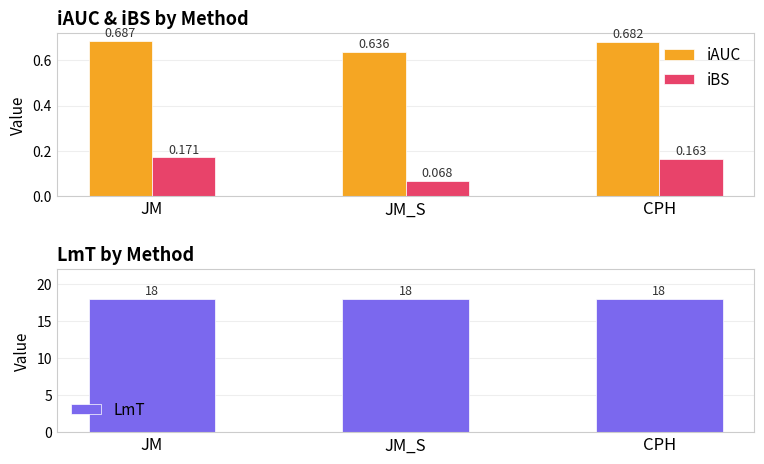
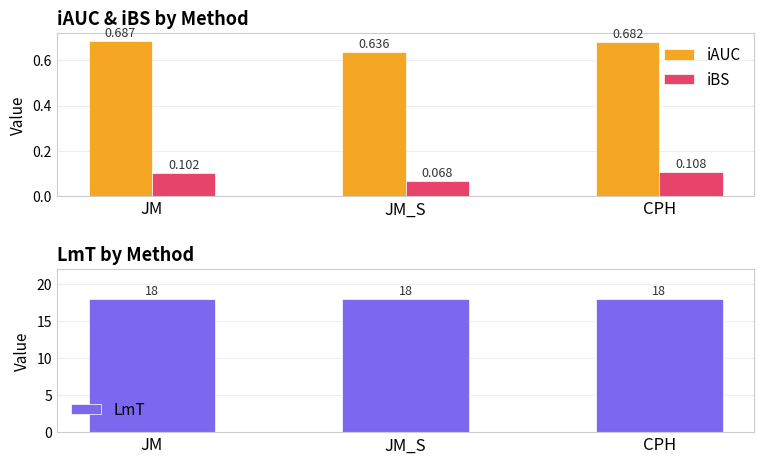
  {
    "iAUC & iBS by Method": {
      "iAUC": {
        "JM": 0.687,
        "JM_S": 0.636,
        "CPH": 0.682
      },
      "iBS": {
-       "JM": 0.171,
+       "JM": 0.102,
        "JM_S": 0.068,
-       "CPH": 0.163
+       "CPH": 0.108
      }
    },
    "LmT by Method": {
      "JM": 18,
      "JM_S": 18,
      "CPH": 18
    }
  }
